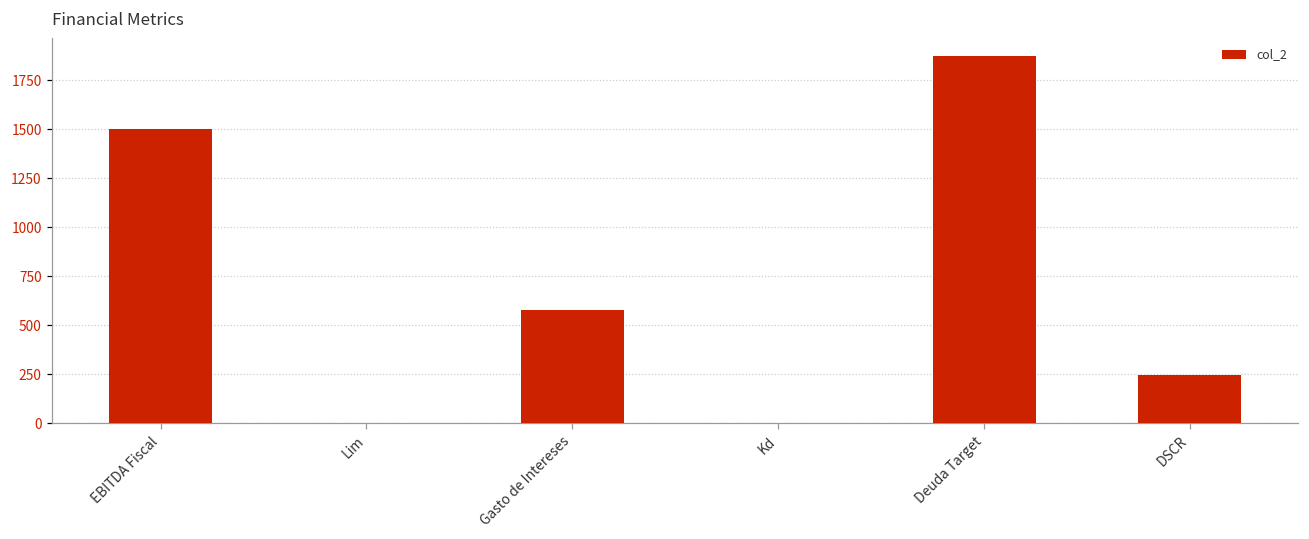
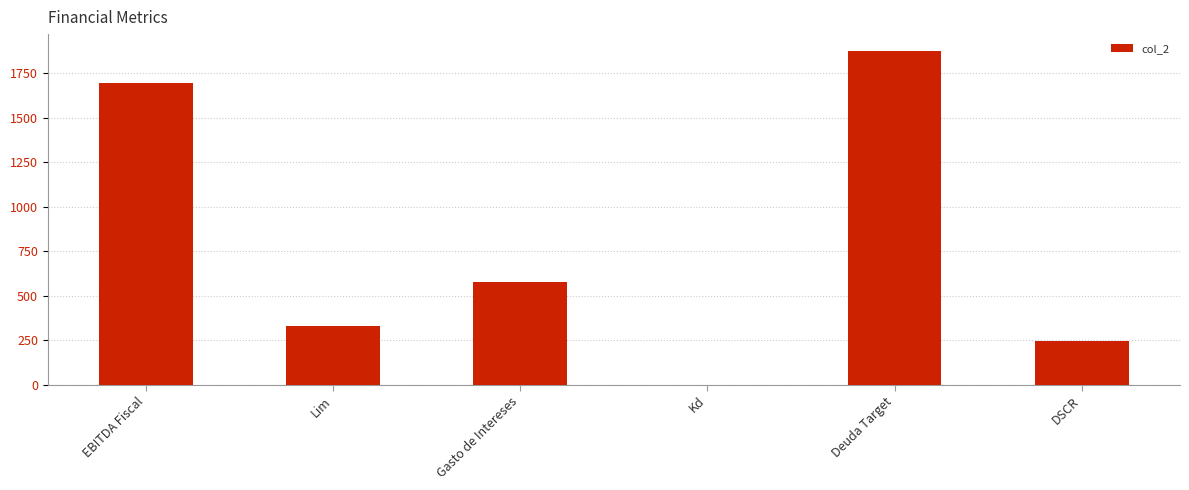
  {
-   "EBITDA Fiscal": 1500,
-   "Lim": 0,
+   "EBITDA Fiscal": 1690,
+   "Lim": 330,
    "Gasto de Intereses": 580,
    "Deuda Target": 1880,
    "DSCR": 240
  }
